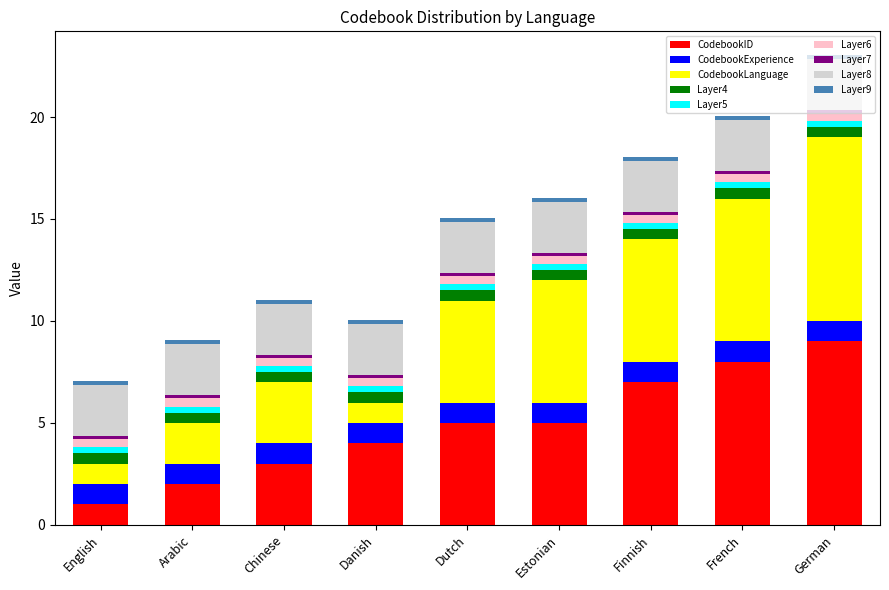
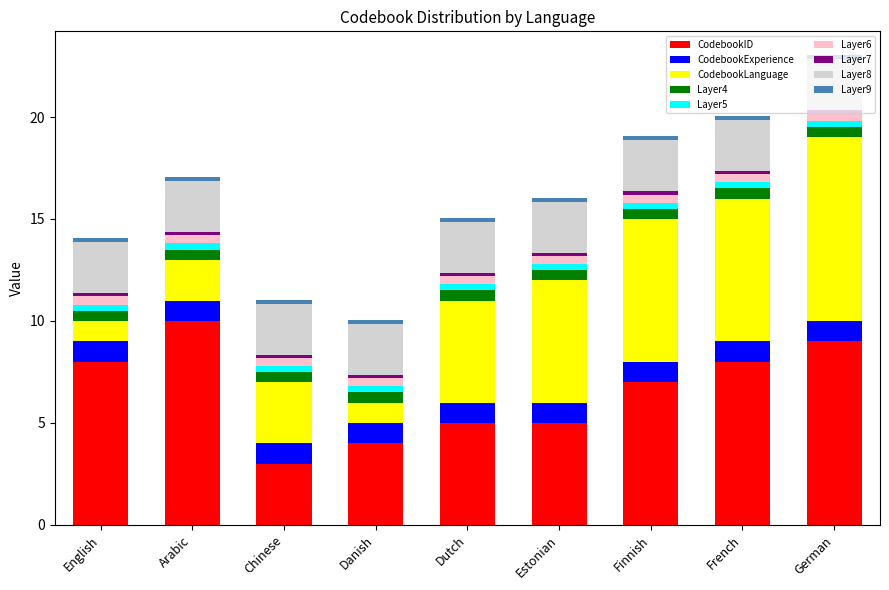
  {
    "CodebookID": {
-     "English": 1,
-     "Arabic": 2,
+     "English": 8,
+     "Arabic": 10,
      "Chinese": 3,
      "Danish": 4,
      "Dutch": 5,
      "Estonian": 5,
      "Finnish": 7,
      "French": 8,
      "German": 9
    },
    "CodebookExperience": {
      "English": 1,
      "Arabic": 1,
      "Chinese": 1,
      "Danish": 1,
      "Dutch": 1,
      "Estonian": 1,
      "Finnish": 1,
      "French": 1,
      "German": 1
    },
    "CodebookLanguage": {
      "English": 1,
      "Arabic": 2,
      "Chinese": 3,
      "Danish": 1,
      "Dutch": 5,
      "Estonian": 6,
-     "Finnish": 6,
+     "Finnish": 7,
      "French": 7,
      "German": 9
    },
    "Layer4": {
      "English": 0.5,
      "Arabic": 0.5,
      "Chinese": 0.5,
      "Danish": 0.5,
      "Dutch": 0.5,
      "Estonian": 0.5,
      "Finnish": 0.5,
      "French": 0.5,
      "German": 0.5
    },
    "Layer5": {
      "English": 0.3,
      "Arabic": 0.3,
      "Chinese": 0.3,
      "Danish": 0.3,
      "Dutch": 0.3,
      "Estonian": 0.3,
      "Finnish": 0.3,
      "French": 0.3,
      "German": 0.3
    },
    "Layer7": {
      "English": 0.2,
      "Arabic": 0.2,
      "Chinese": 0.2,
      "Danish": 0.2,
      "Dutch": 0.2,
      "Estonian": 0.2,
      "Finnish": 0.2,
      "French": 0.2
    },
    "Layer9": {
      "English": 0.2,
      "Arabic": 0.2,
      "Chinese": 0.2,
      "Danish": 0.2,
      "Dutch": 0.2,
      "Estonian": 0.2,
      "Finnish": 0.2,
      "French": 0.2
    }
  }
